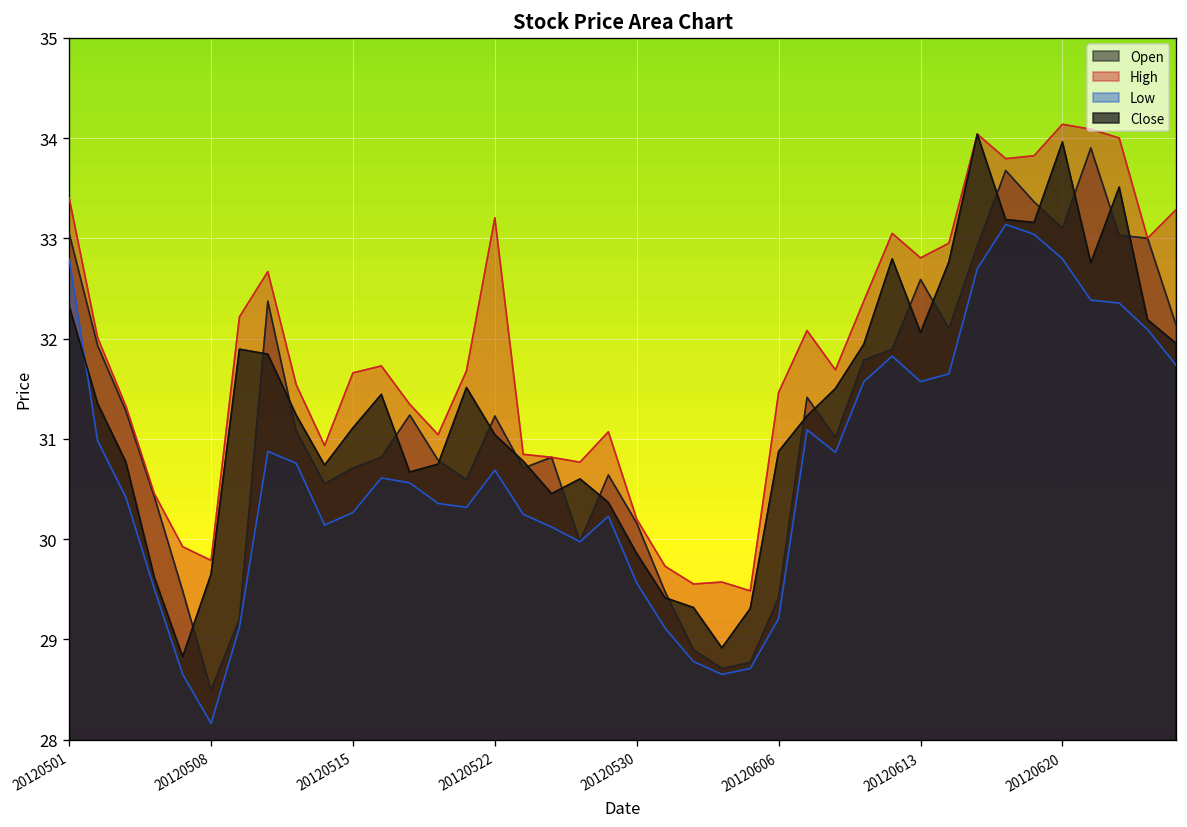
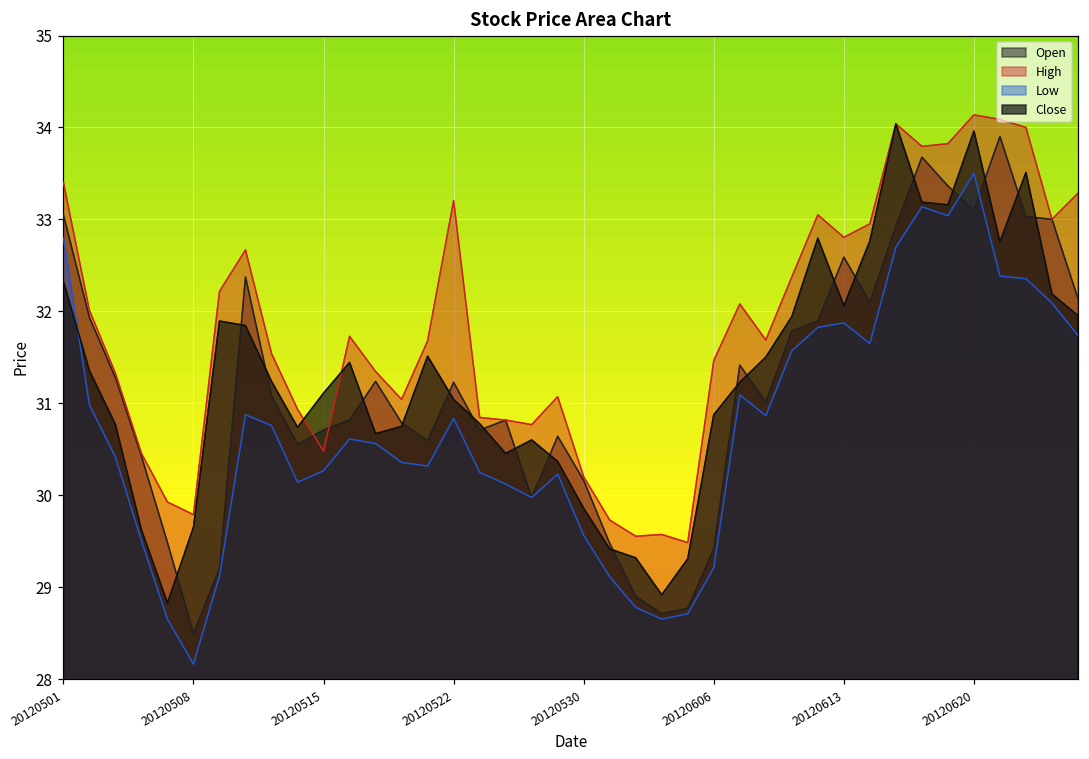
  {
    "High": {
      "20120501": 33.4,
      "20120508": 29.8,
-     "20120515": 31.7,
+     "20120515": 30.5,
      "20120522": 33.2,
      "20120530": 30.2,
      "20120606": 31.5,
      "20120613": 32.8,
      "20120620": 34.1
    },
    "Low": {
      "20120501": 32.8,
      "20120508": 28.2,
      "20120515": 30.3,
-     "20120522": 30.7,
+     "20120522": 30.8,
      "20120530": 29.6,
      "20120606": 29.2,
-     "20120613": 31.6,
-     "20120620": 32.8
+     "20120613": 31.9,
+     "20120620": 33.5
    }
  }
